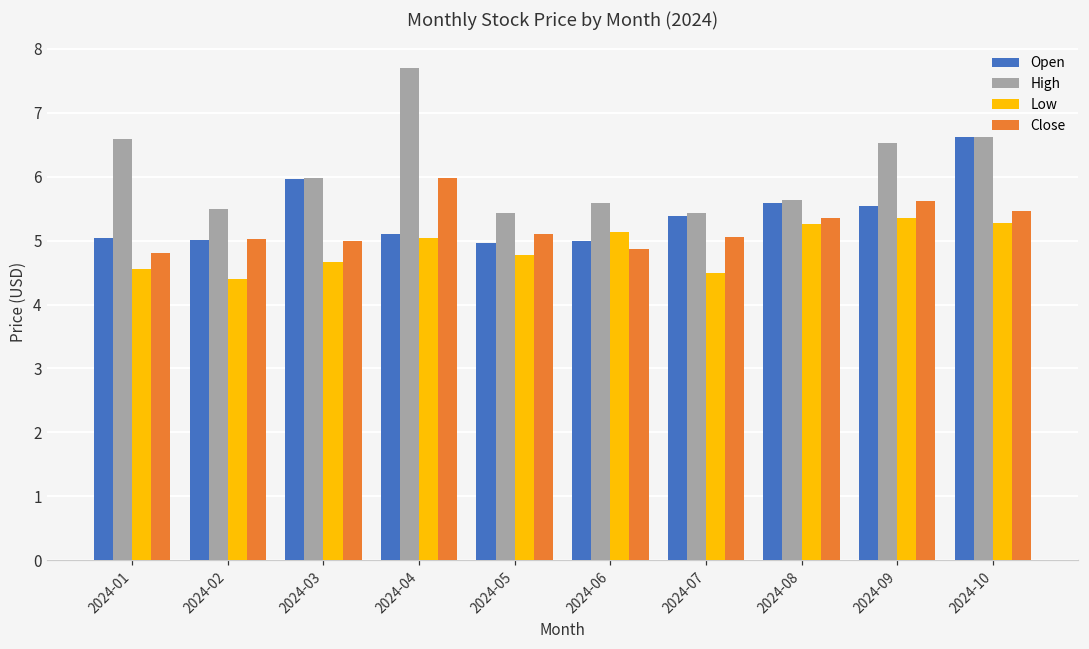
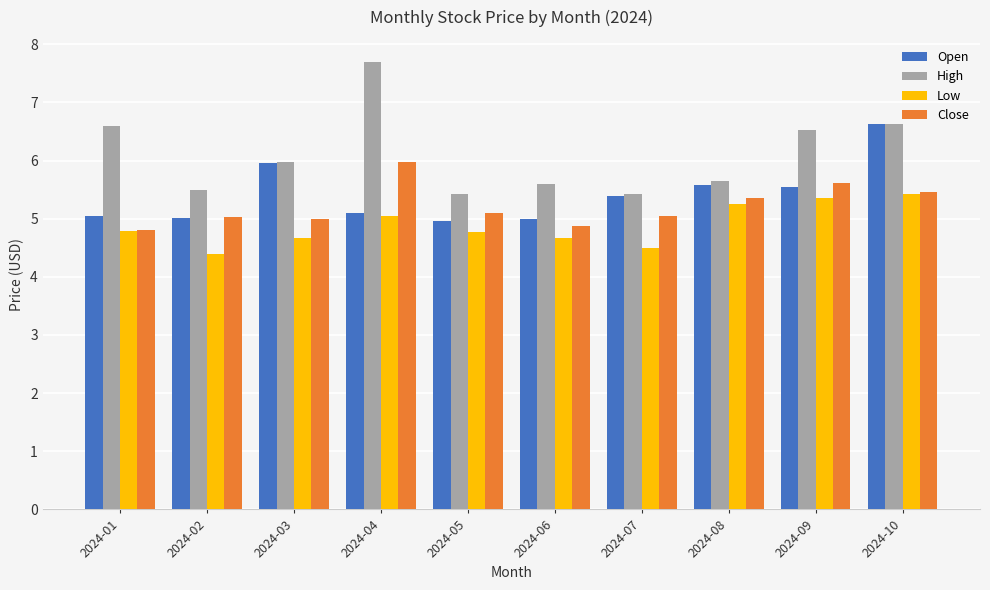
  {
    "Open": {
      "2024-01": 5.0,
      "2024-02": 5.0,
      "2024-03": 6.0,
      "2024-04": 5.1,
      "2024-05": 5.0,
      "2024-06": 5.0,
      "2024-07": 5.4,
      "2024-08": 5.6,
      "2024-09": 5.5,
      "2024-10": 6.6
    },
    "High": {
      "2024-01": 6.6,
      "2024-02": 5.5,
      "2024-03": 6.0,
      "2024-04": 7.7,
      "2024-05": 5.4,
      "2024-06": 5.6,
      "2024-07": 5.4,
      "2024-08": 5.6,
      "2024-09": 6.5,
      "2024-10": 6.6
    },
    "Low": {
-     "2024-01": 4.6,
+     "2024-01": 4.8,
      "2024-02": 4.4,
      "2024-03": 4.7,
      "2024-04": 5.0,
      "2024-05": 4.8,
-     "2024-06": 5.1,
+     "2024-06": 4.7,
      "2024-07": 4.5,
      "2024-08": 5.3,
      "2024-09": 5.4,
-     "2024-10": 5.3
+     "2024-10": 5.4
    },
    "Close": {
      "2024-01": 4.8,
      "2024-02": 5.0,
      "2024-03": 5.0,
      "2024-04": 6.0,
      "2024-05": 5.1,
      "2024-06": 4.9,
      "2024-07": 5.1,
      "2024-08": 5.4,
      "2024-09": 5.6,
      "2024-10": 5.5
    }
  }
